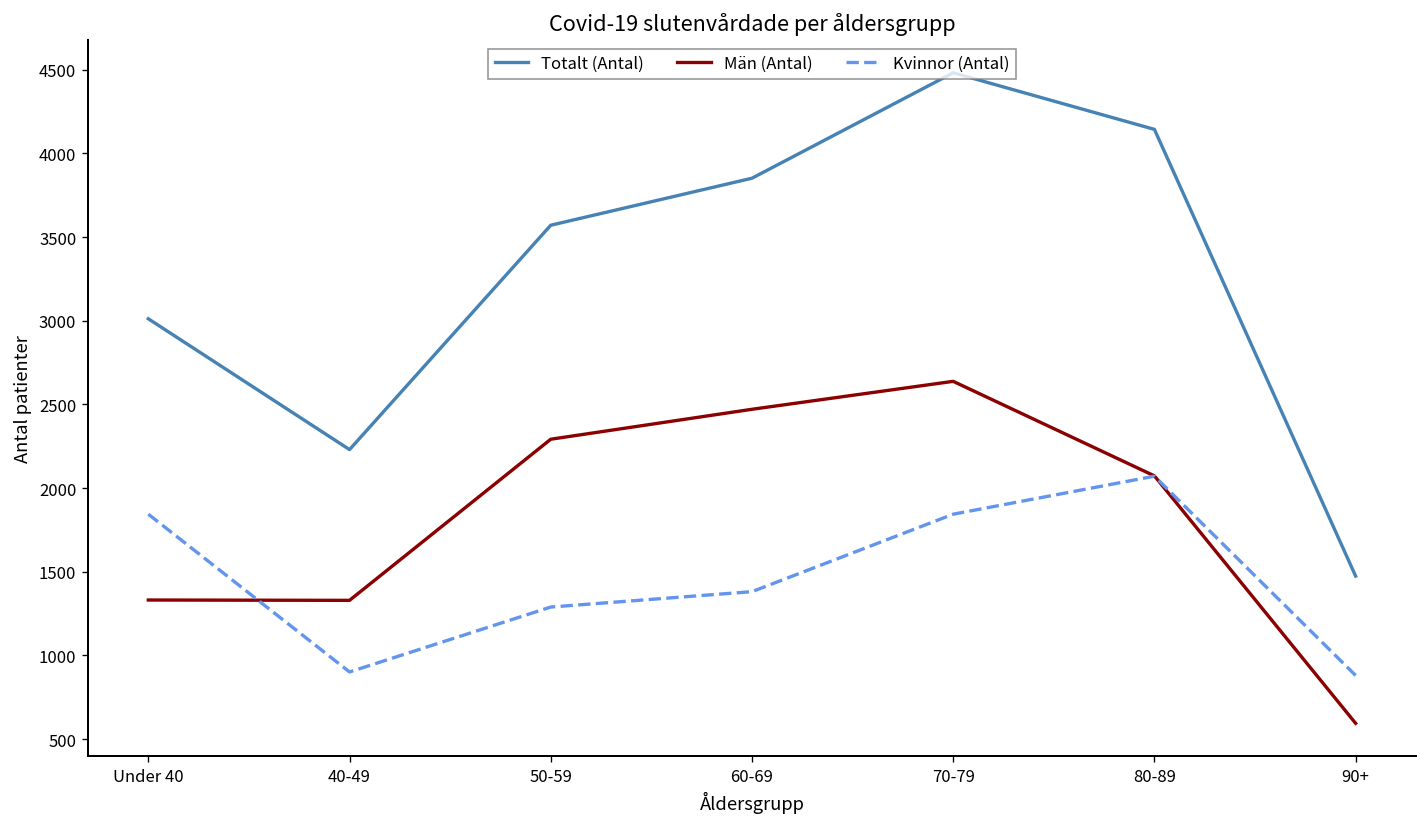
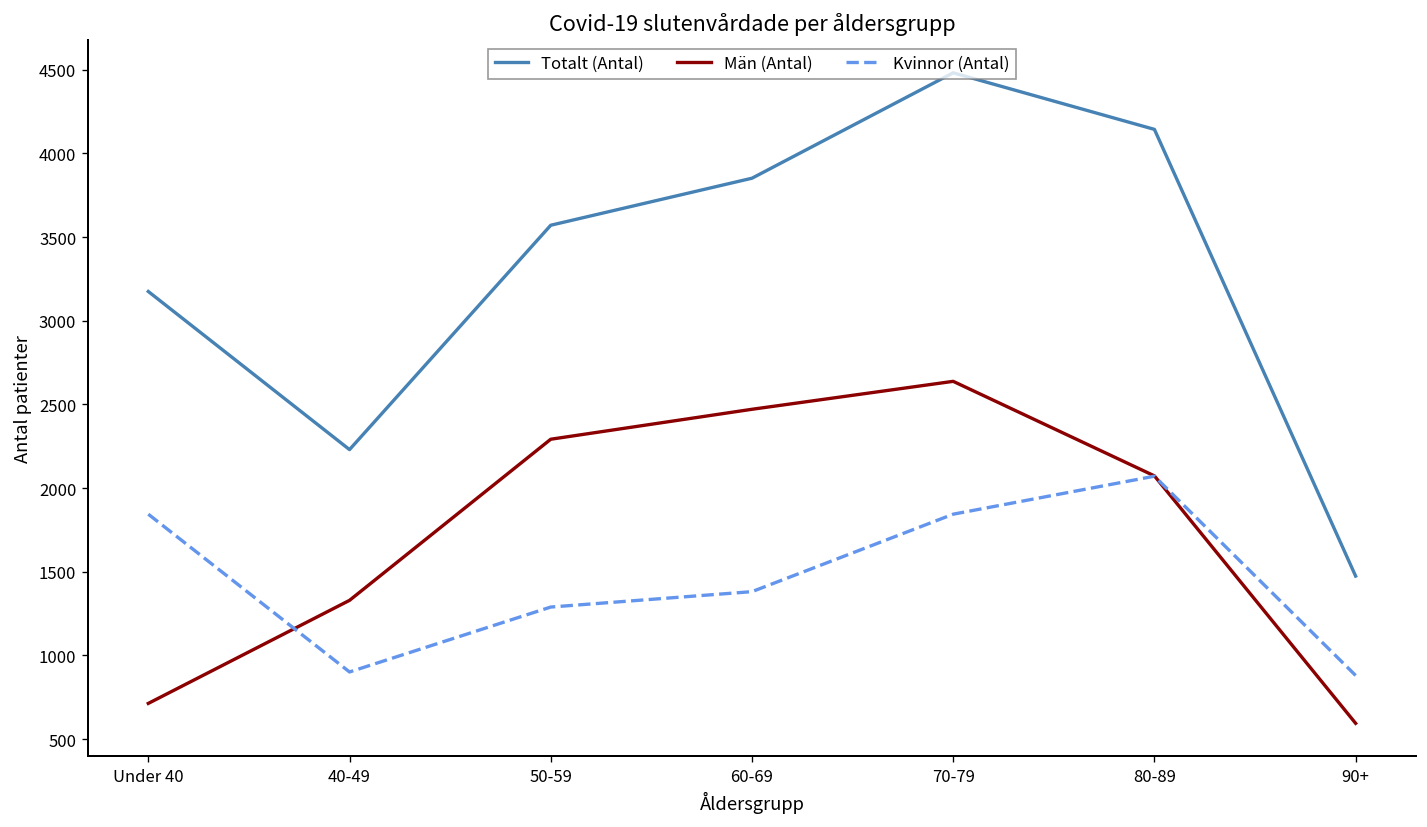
  {
    "Totalt (Antal)": {
-     "Under 40": 3010,
+     "Under 40": 3180,
      "40-49": 2230,
      "50-59": 3570,
      "60-69": 3850,
      "80-89": 4140,
      "90+": 1470
    },
    "Män (Antal)": {
-     "Under 40": 1330,
+     "Under 40": 710,
      "40-49": 1330,
      "50-59": 2290,
      "60-69": 2470,
      "70-79": 2640,
      "90+": 590
    },
    "Kvinnor (Antal)": {
      "Under 40": 1840,
      "40-49": 900,
      "50-59": 1290,
      "60-69": 1380,
      "70-79": 1840,
      "90+": 880
    }
  }
